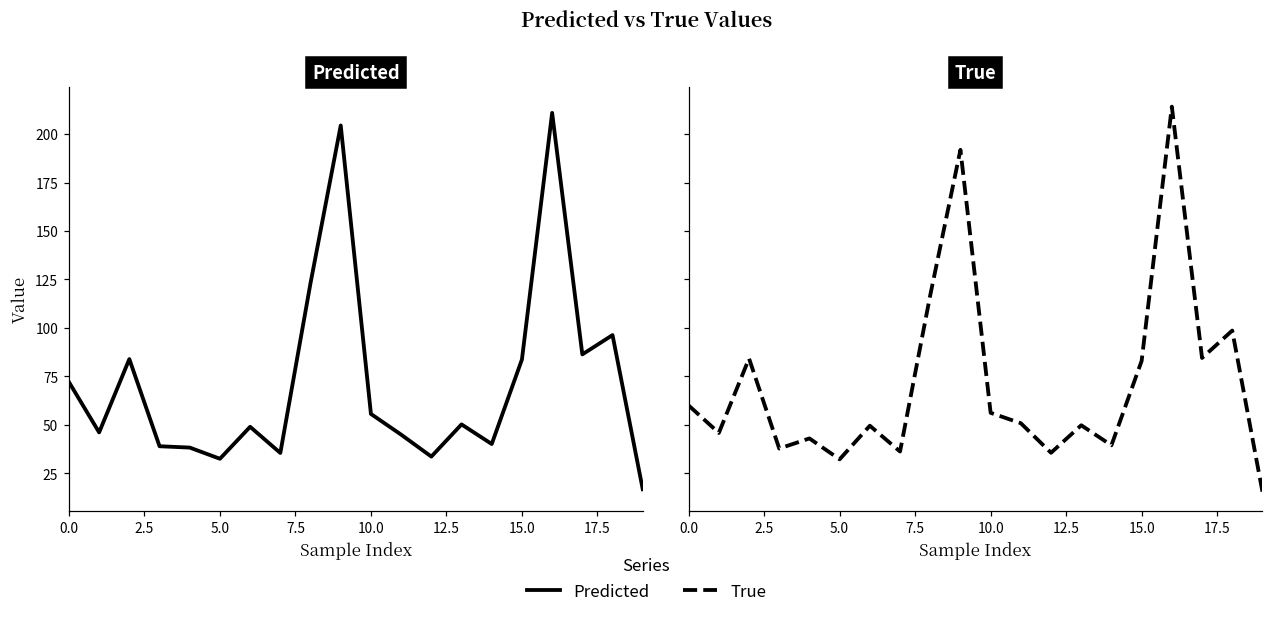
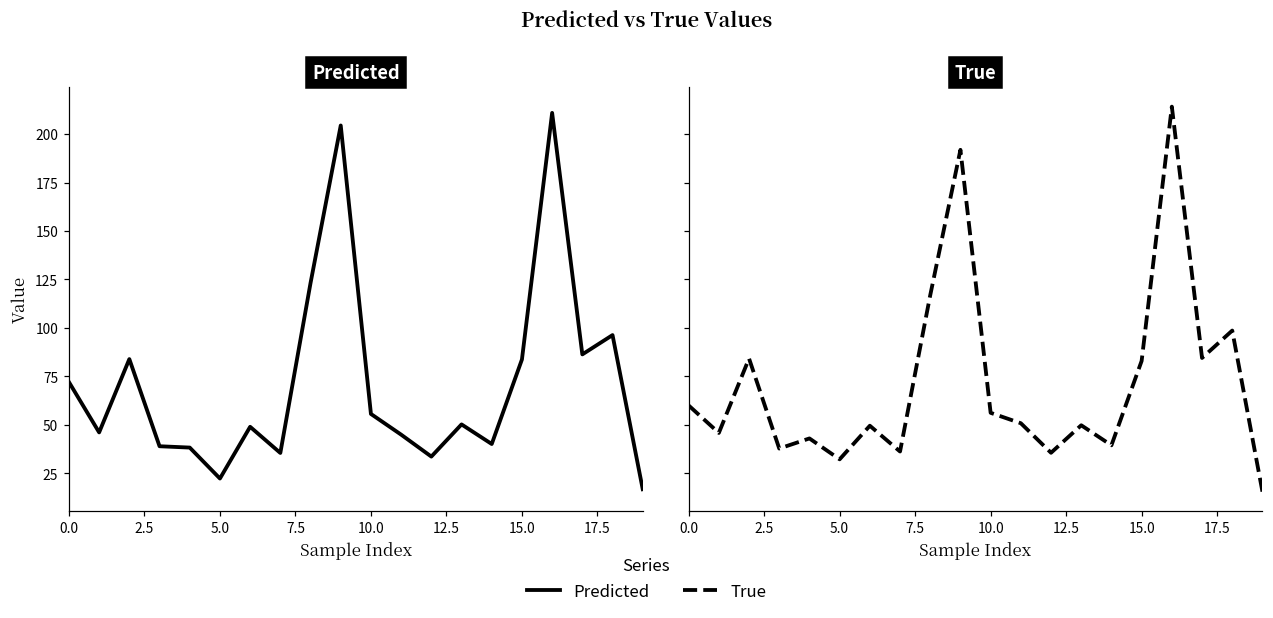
  {
    "Predicted": {
      "0.0": 72,
-     "5.0": 33,
+     "5.0": 22,
      "10.0": 56,
      "15.0": 84
    }
  }
